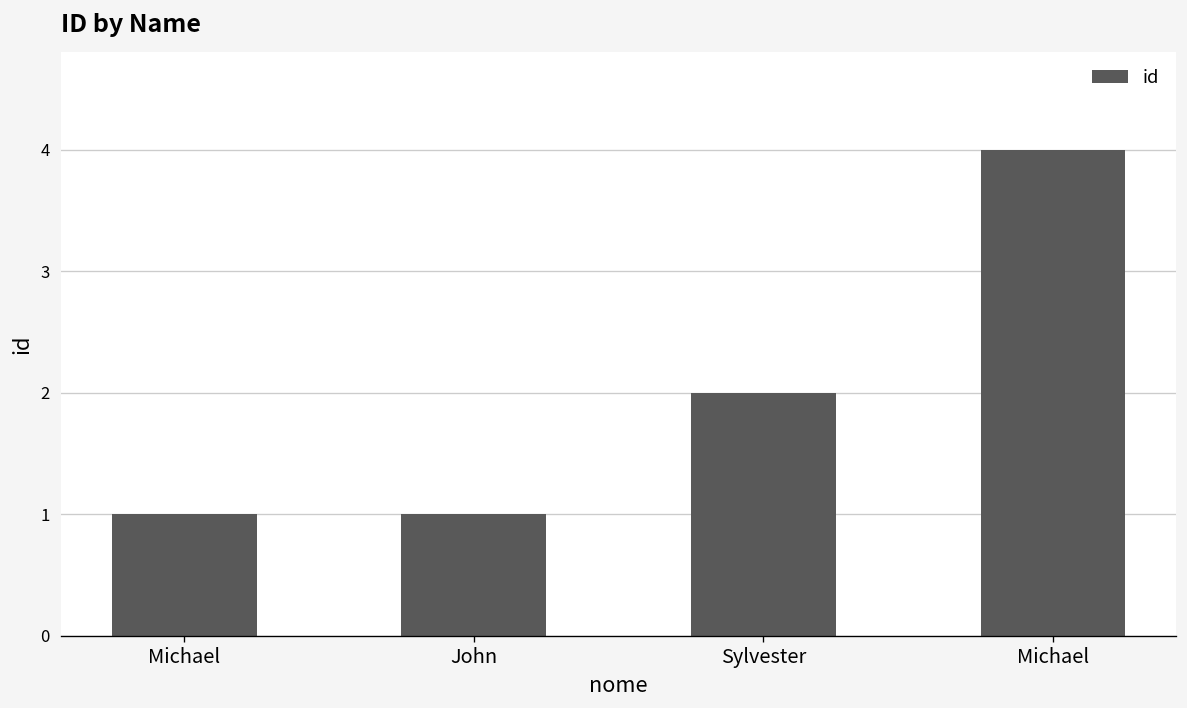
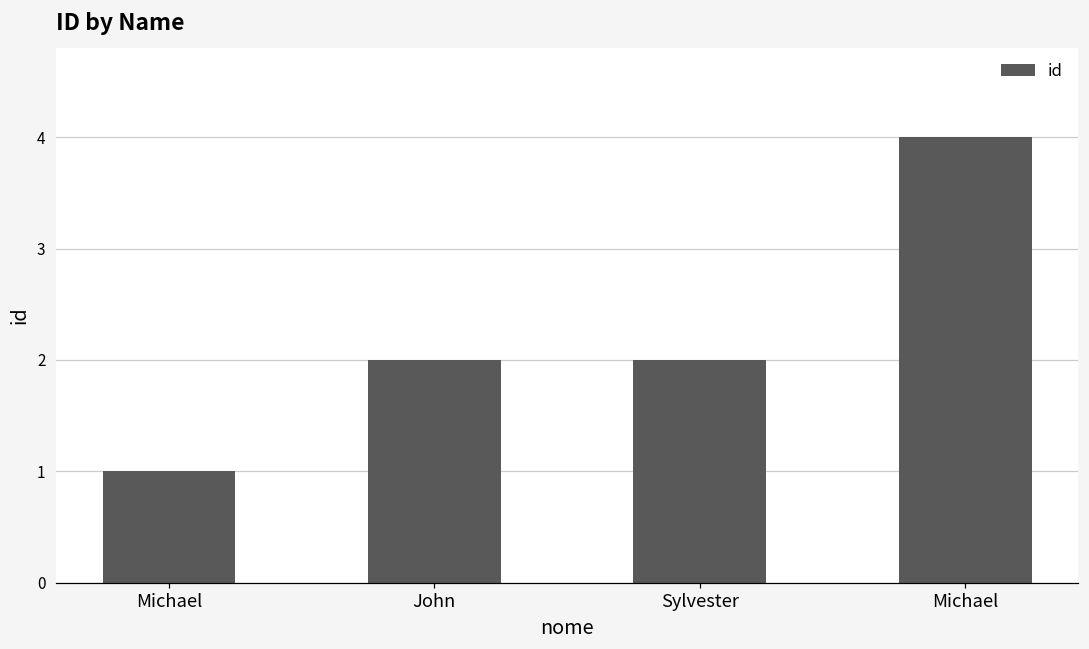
  {
-   "John": 1,
+   "John": 2,
    "Sylvester": 2
  }
